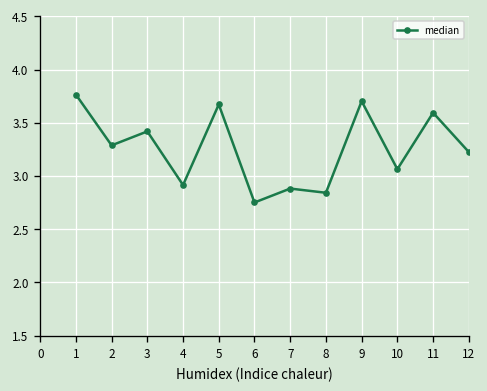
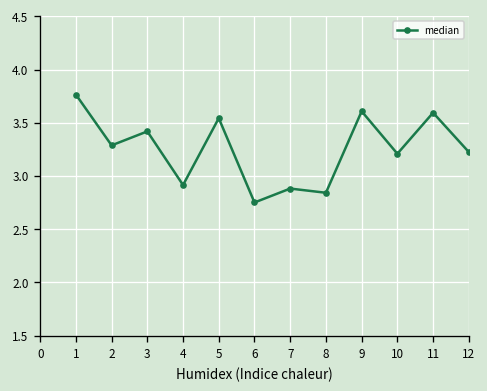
  {
    "1": 3.8,
    "2": 3.3,
    "3": 3.4,
    "4": 2.9,
-   "5": 3.7,
+   "5": 3.5,
    "6": 2.8,
    "7": 2.9,
    "8": 2.8,
-   "9": 3.7,
-   "10": 3.1,
+   "9": 3.6,
+   "10": 3.2,
    "11": 3.6,
    "12": 3.2
  }
